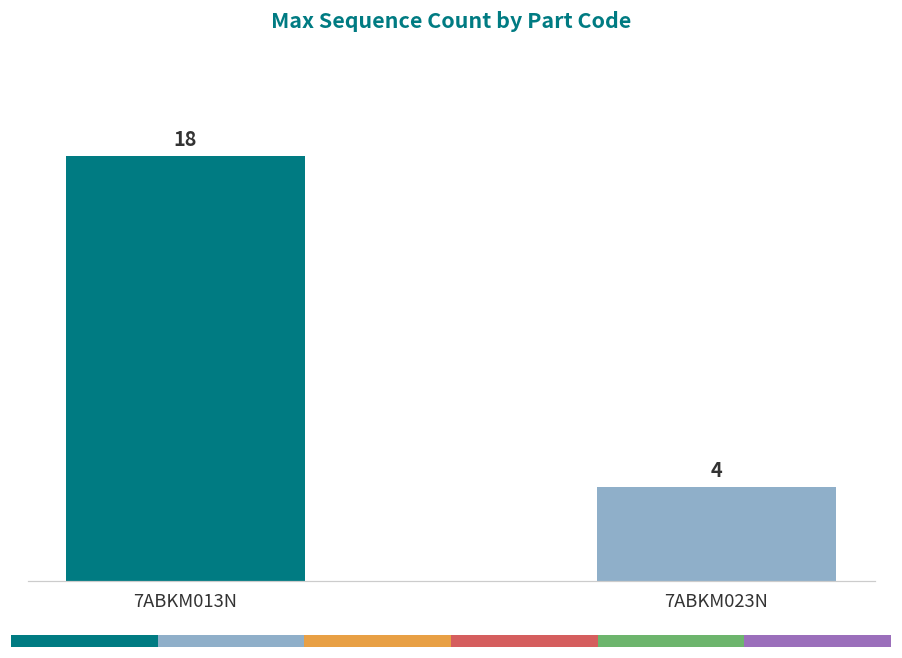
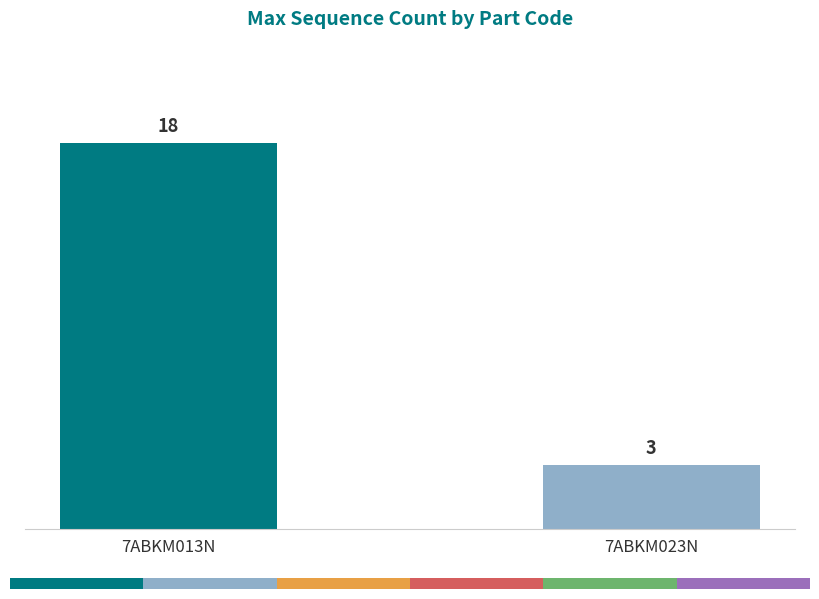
  {
    "7ABKM013N": 18,
-   "7ABKM023N": 4
+   "7ABKM023N": 3
  }
